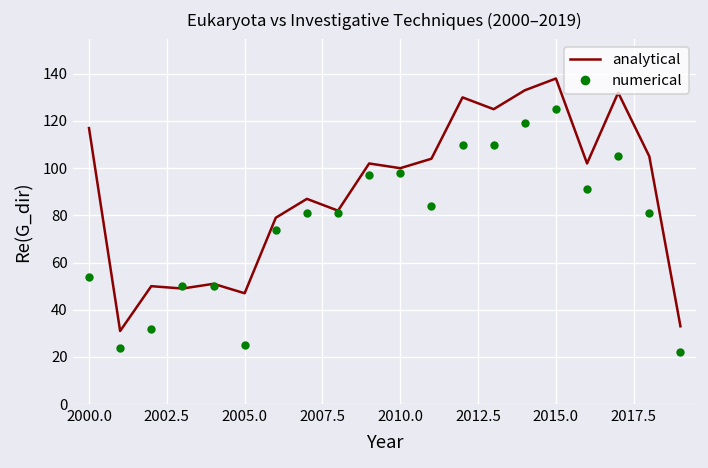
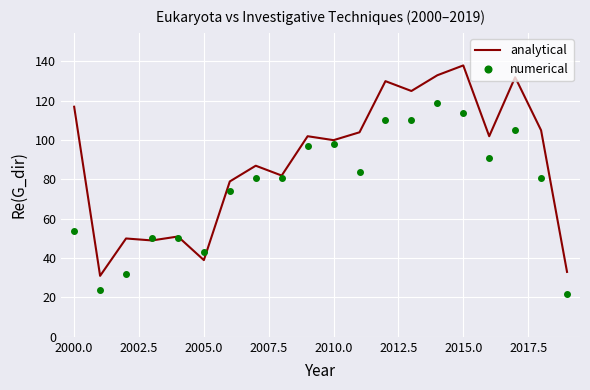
  {
    "analytical": {
      "2000.0": 117,
-     "2005.0": 47,
+     "2005.0": 39,
      "2010.0": 100,
      "2015.0": 138
    },
    "numerical": {
      "2000.0": 54,
-     "2005.0": 25,
+     "2005.0": 43,
      "2010.0": 98,
-     "2015.0": 125
+     "2015.0": 114
    }
  }
